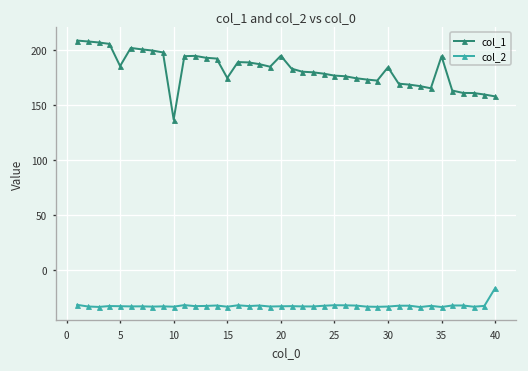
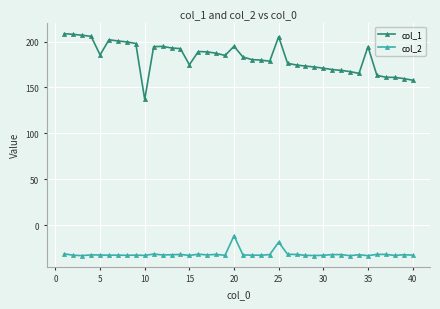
  {
    "col_1": {
      "5": 190,
      "10": 140,
      "15": 170,
      "20": 190,
-     "25": 180,
-     "30": 180,
+     "25": 210,
+     "30": 170,
      "35": 190,
      "40": 160
    },
    "col_2": {
      "5": -30,
      "10": -30,
      "15": -30,
-     "20": -30,
-     "25": -30,
+     "20": -10,
+     "25": -20,
      "30": -30,
      "35": -30,
-     "40": -20
+     "40": -30
    }
  }
